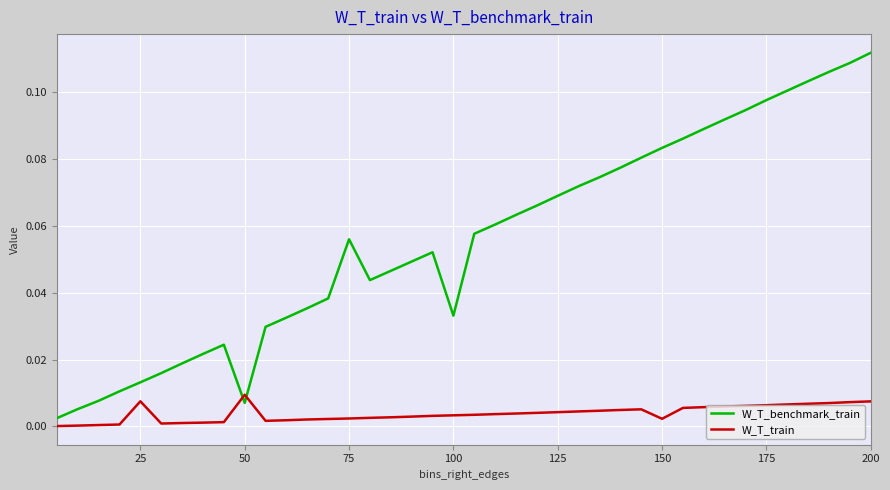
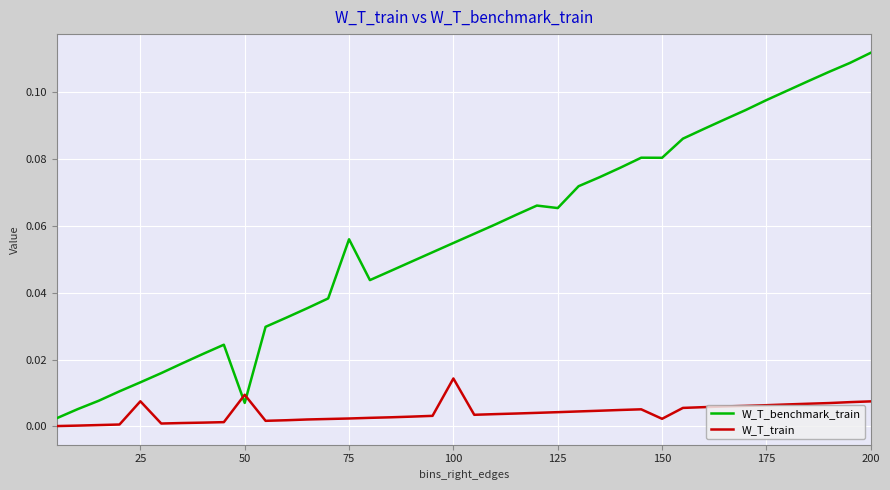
  {
    "W_T_benchmark_train": {
      "25": 0.013,
      "50": 0.007,
      "75": 0.056,
-     "100": 0.033,
-     "125": 0.069,
-     "150": 0.083,
+     "100": 0.055,
+     "125": 0.065,
+     "150": 0.080,
      "175": 0.098,
      "200": 0.112
    },
    "W_T_train": {
      "25": 0.008,
      "50": 0.009,
      "75": 0.002,
-     "100": 0.003,
+     "100": 0.014,
      "125": 0.004,
      "150": 0.002,
      "200": 0.008
    }
  }
